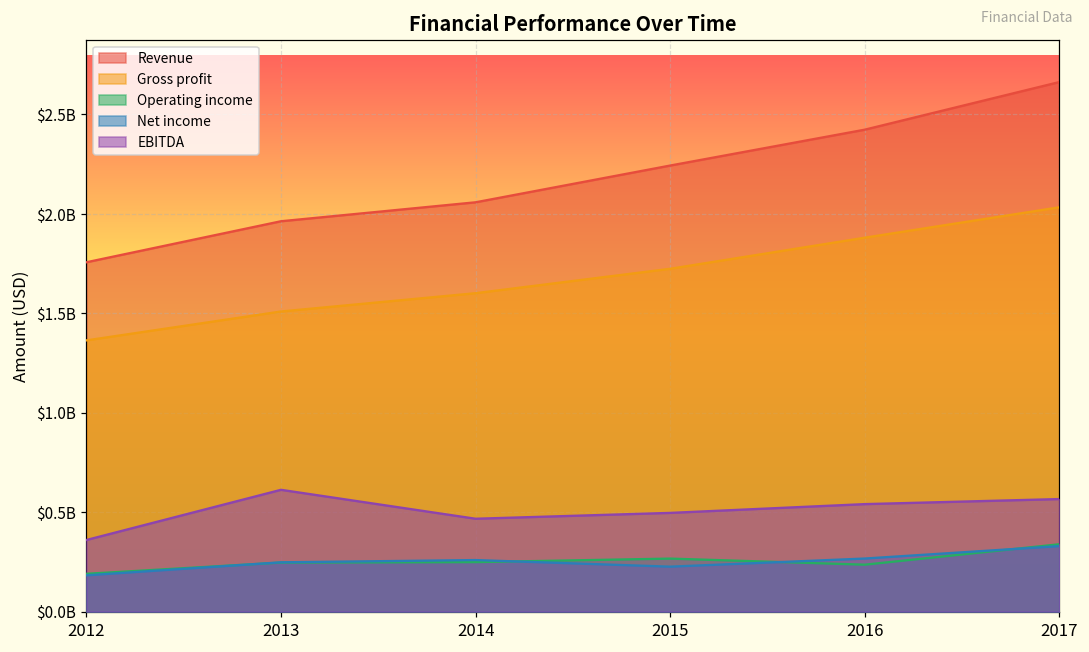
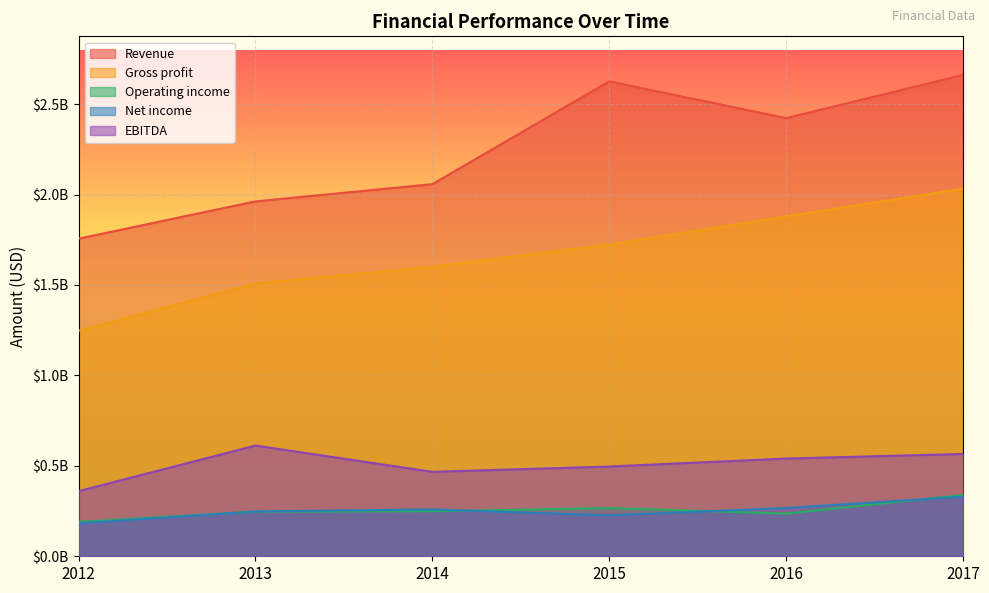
  {
    "Revenue": {
      "2012": "$1760000000",
      "2013": "$1960000000",
      "2014": "$2060000000",
-     "2015": "$2240000000",
+     "2015": "$2630000000",
      "2016": "$2420000000",
      "2017": "$2660000000"
    },
    "Gross profit": {
-     "2012": "$1360000000",
+     "2012": "$1250000000",
      "2013": "$1510000000",
      "2014": "$1600000000",
      "2015": "$1720000000",
      "2016": "$1880000000",
      "2017": "$2030000000"
    },
    "Operating income": {
      "2015": "$270000000",
      "2016": "$240000000"
    },
    "Net income": {
      "2015": "$230000000",
      "2016": "$270000000"
    },
    "EBITDA": {
      "2012": "$360000000",
      "2013": "$610000000",
      "2014": "$470000000",
      "2015": "$500000000",
      "2016": "$540000000",
      "2017": "$570000000"
    }
  }
